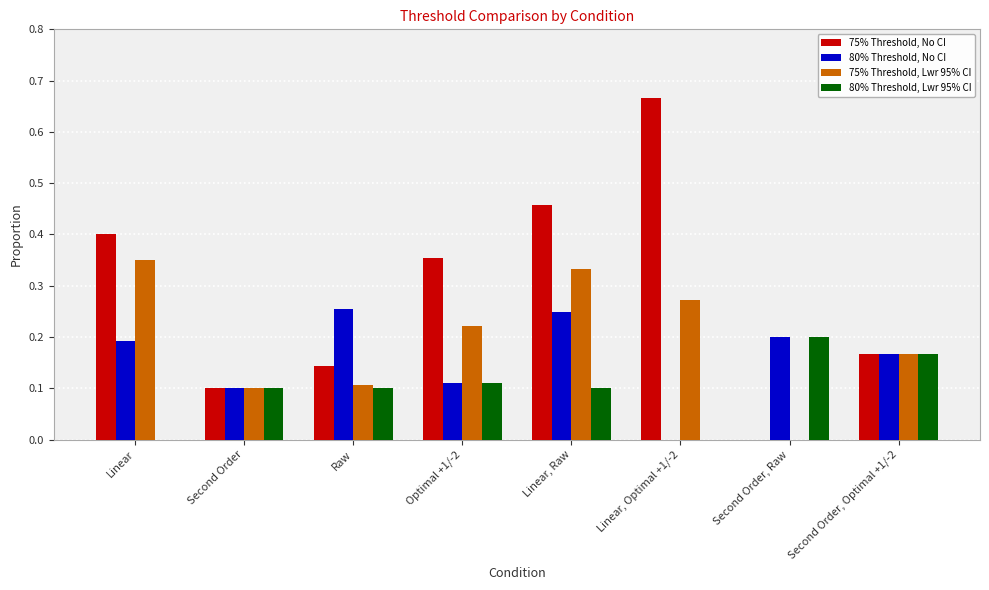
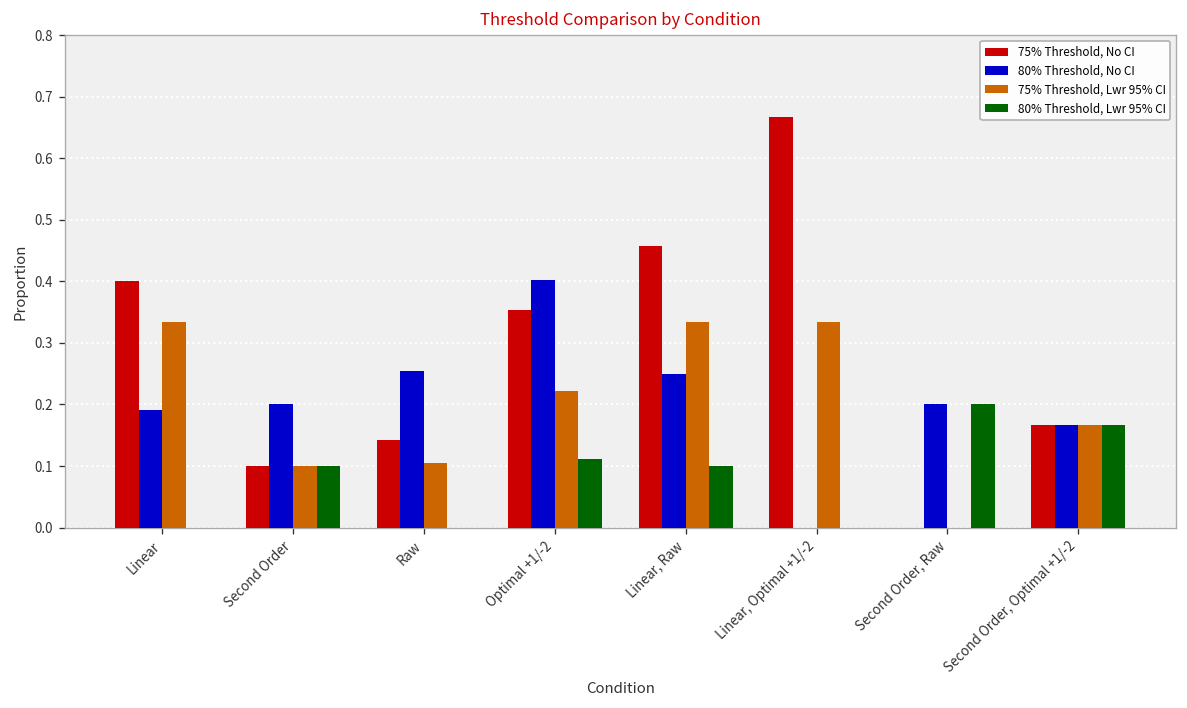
  {
    "75% Threshold, No CI": {
      "Linear": 0.40,
      "Second Order": 0.10,
      "Raw": 0.14,
      "Optimal +1/-2": 0.35,
      "Linear, Raw": 0.46,
      "Linear, Optimal +1/-2": 0.67,
      "Second Order, Raw": 0.00,
      "Second Order, Optimal +1/-2": 0.17
    },
    "80% Threshold, No CI": {
      "Linear": 0.19,
-     "Second Order": 0.1,
+     "Second Order": 0.2,
      "Raw": 0.25,
-     "Optimal +1/-2": 0.11,
+     "Optimal +1/-2": 0.40,
      "Linear, Raw": 0.25,
      "Linear, Optimal +1/-2": 0.00,
      "Second Order, Raw": 0.20,
      "Second Order, Optimal +1/-2": 0.17
    },
    "75% Threshold, Lwr 95% CI": {
-     "Linear": 0.35,
+     "Linear": 0.33,
      "Second Order": 0.10,
      "Raw": 0.11,
      "Optimal +1/-2": 0.22,
      "Linear, Raw": 0.33,
-     "Linear, Optimal +1/-2": 0.27,
+     "Linear, Optimal +1/-2": 0.33,
      "Second Order, Raw": 0.00,
      "Second Order, Optimal +1/-2": 0.17
    },
    "80% Threshold, Lwr 95% CI": {
      "Linear": 0.0,
      "Second Order": 0.1,
-     "Raw": 0.1,
+     "Raw": 0.0,
      "Optimal +1/-2": 0.11,
      "Linear, Raw": 0.1,
      "Linear, Optimal +1/-2": 0.0,
      "Second Order, Raw": 0.2,
      "Second Order, Optimal +1/-2": 0.17
    }
  }
